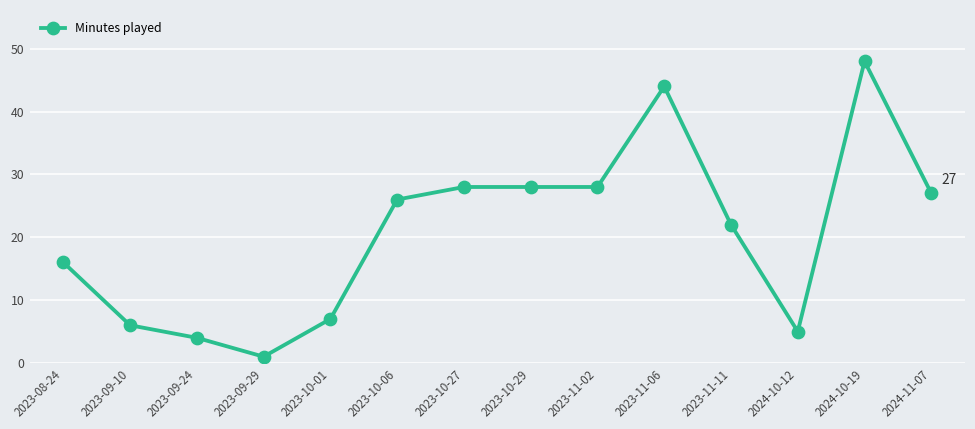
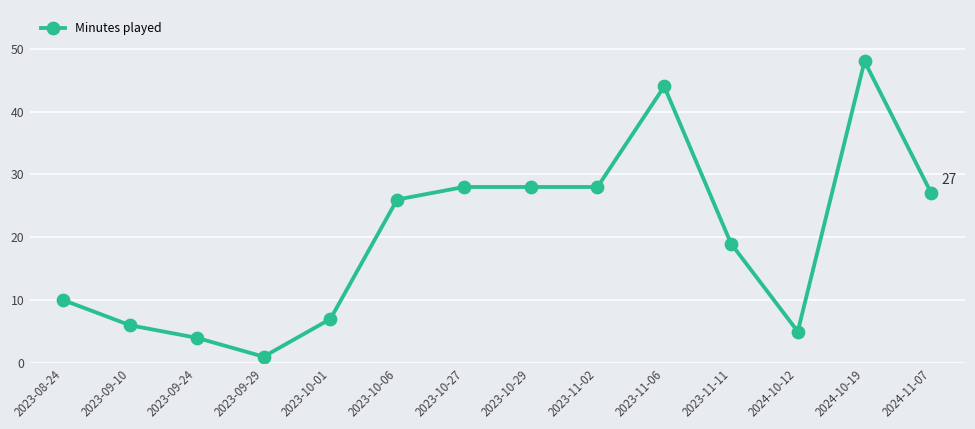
  {
-   "2023-08-24": 16,
+   "2023-08-24": 10,
    "2023-09-10": 6,
    "2023-09-24": 4,
    "2023-09-29": 1,
    "2023-10-01": 7,
    "2023-10-06": 26,
    "2023-10-27": 28,
    "2023-10-29": 28,
    "2023-11-02": 28,
    "2023-11-06": 44,
-   "2023-11-11": 22,
+   "2023-11-11": 19,
    "2024-10-12": 5,
    "2024-10-19": 48
  }
